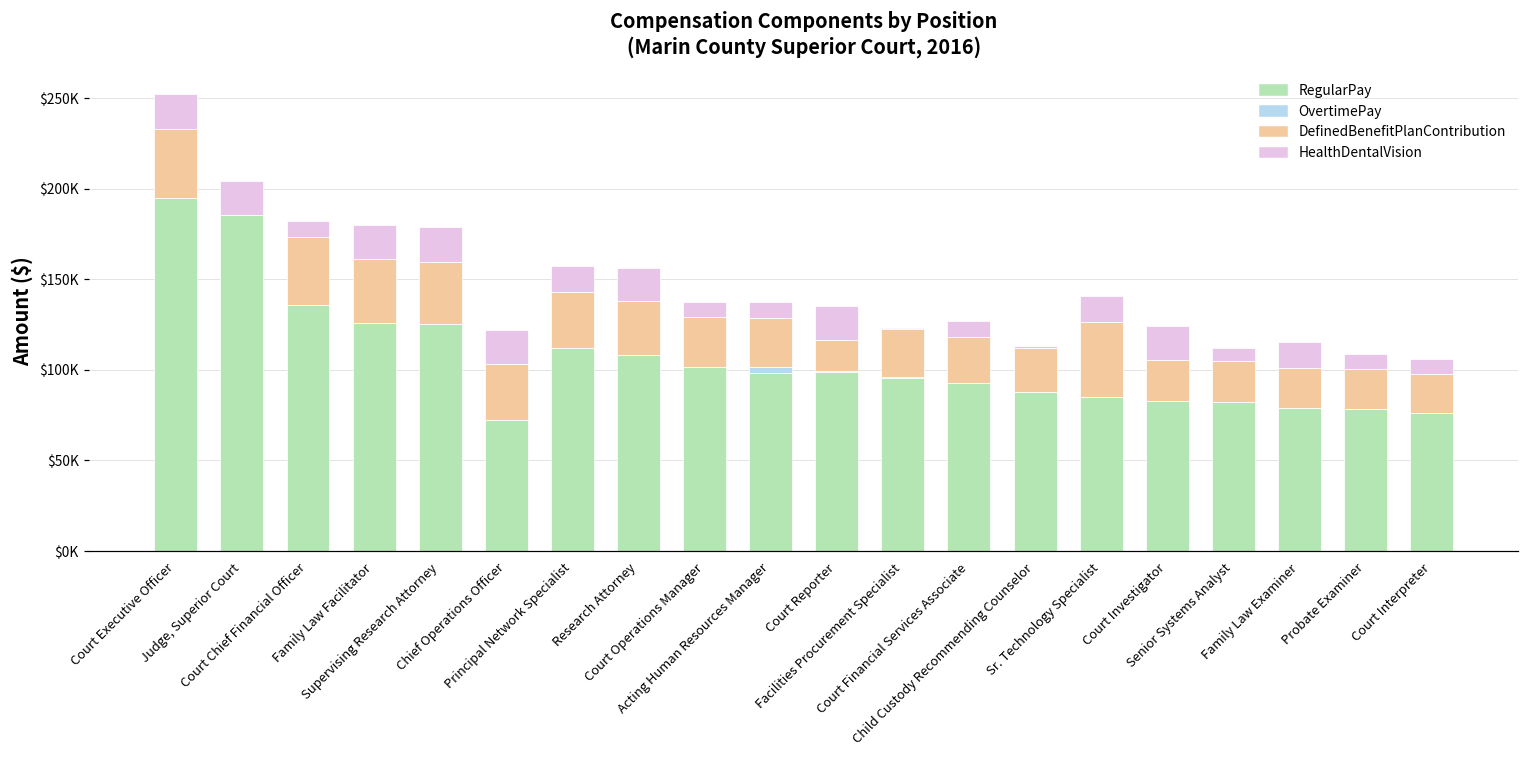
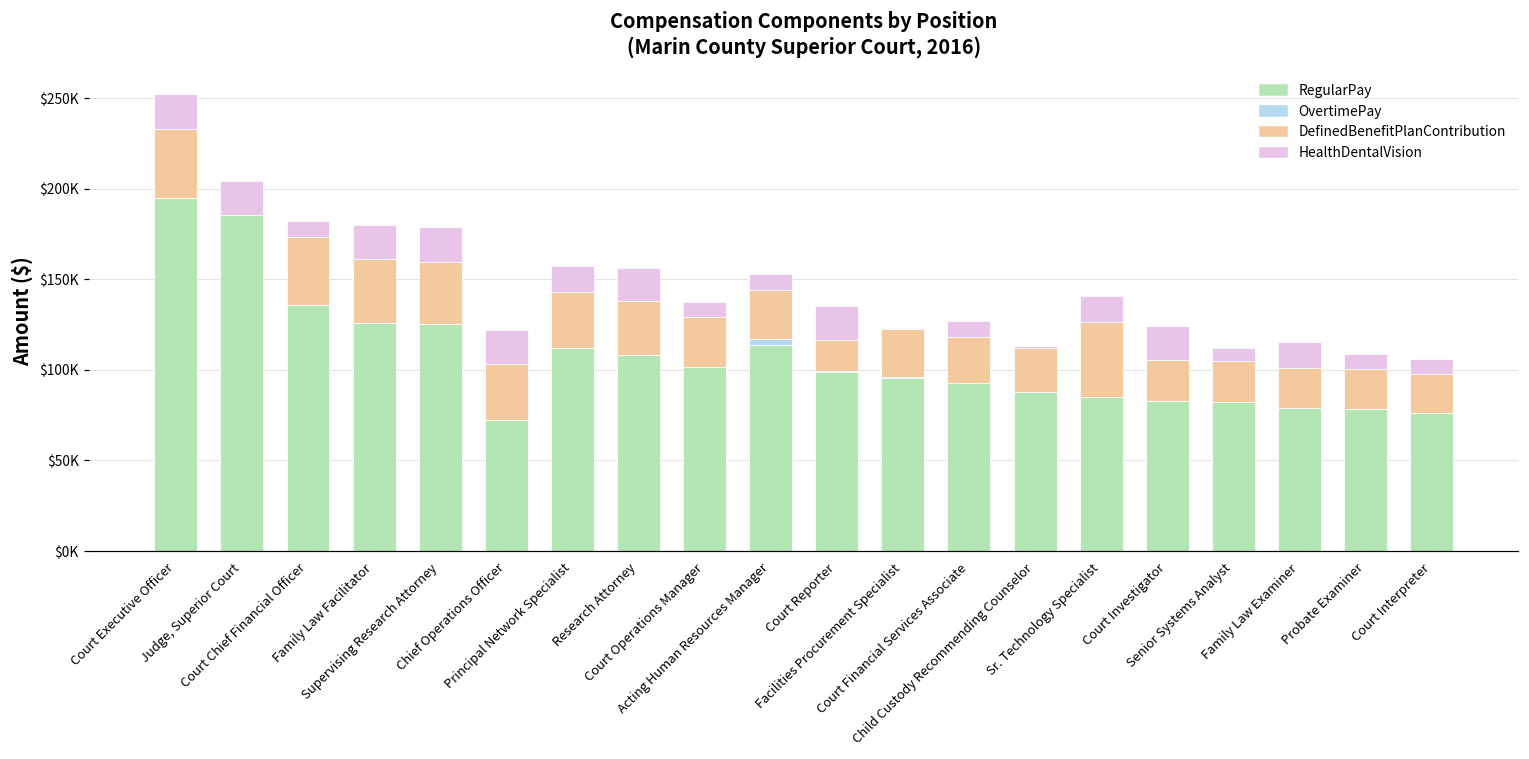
  {
    "RegularPay": {
      "Court Executive Officer": "$195000",
      "Judge, Superior Court": "$185000",
      "Court Chief Financial Officer": "$136000",
      "Family Law Facilitator": "$126000",
      "Supervising Research Attorney": "$125000",
      "Chief Operations Officer": "$72000",
      "Principal Network Specialist": "$112000",
      "Research Attorney": "$108000",
      "Court Operations Manager": "$101000",
-     "Acting Human Resources Manager": "$98000",
+     "Acting Human Resources Manager": "$114000",
      "Court Reporter": "$99000",
      "Facilities Procurement Specialist": "$95000",
      "Court Financial Services Associate": "$93000",
      "Child Custody Recommending Counselor": "$88000",
      "Sr. Technology Specialist": "$85000",
      "Court Investigator": "$83000",
      "Senior Systems Analyst": "$82000",
      "Family Law Examiner": "$79000",
      "Probate Examiner": "$79000",
      "Court Interpreter": "$76000"
    },
    "DefinedBenefitPlanContribution": {
      "Court Executive Officer": "$38000",
      "Judge, Superior Court": "$0",
      "Court Chief Financial Officer": "$38000",
      "Family Law Facilitator": "$35000",
      "Supervising Research Attorney": "$35000",
      "Chief Operations Officer": "$31000",
      "Principal Network Specialist": "$31000",
      "Research Attorney": "$30000",
      "Court Operations Manager": "$28000",
      "Acting Human Resources Manager": "$27000",
      "Court Reporter": "$17000",
      "Facilities Procurement Specialist": "$26000",
      "Court Financial Services Associate": "$26000",
      "Child Custody Recommending Counselor": "$24000",
      "Sr. Technology Specialist": "$41000",
      "Court Investigator": "$23000",
      "Senior Systems Analyst": "$23000",
      "Family Law Examiner": "$22000",
      "Probate Examiner": "$22000",
      "Court Interpreter": "$21000"
    }
  }
